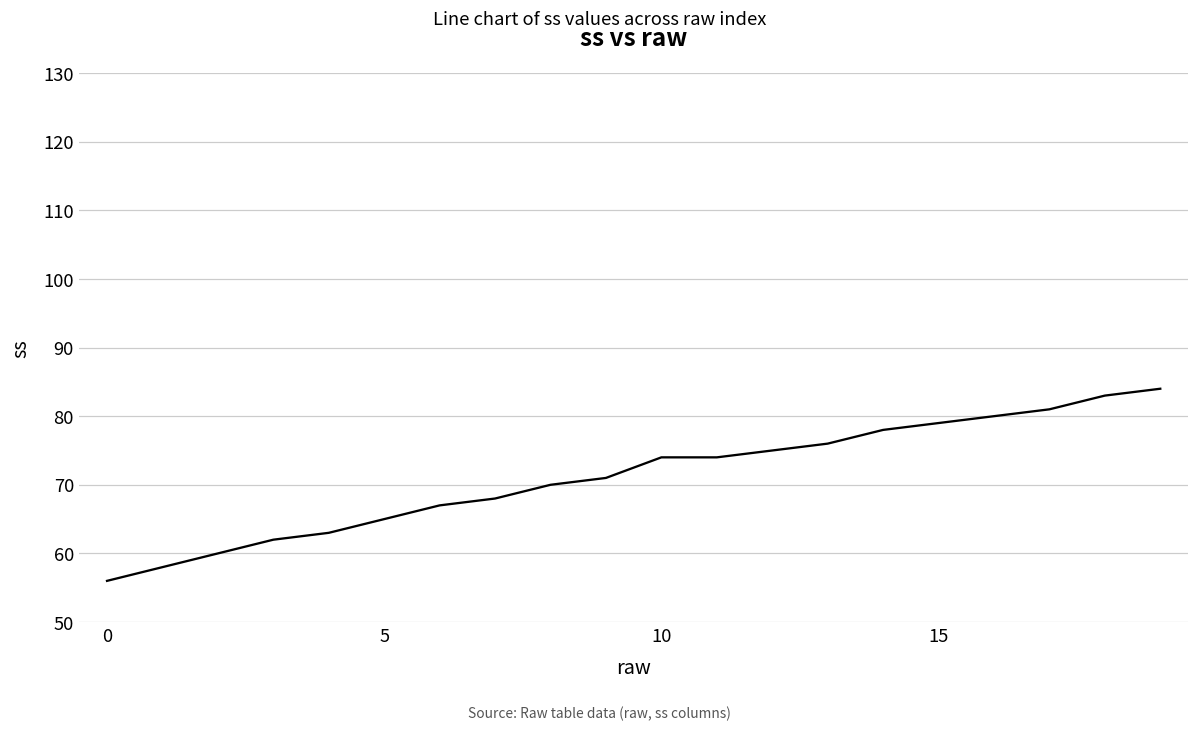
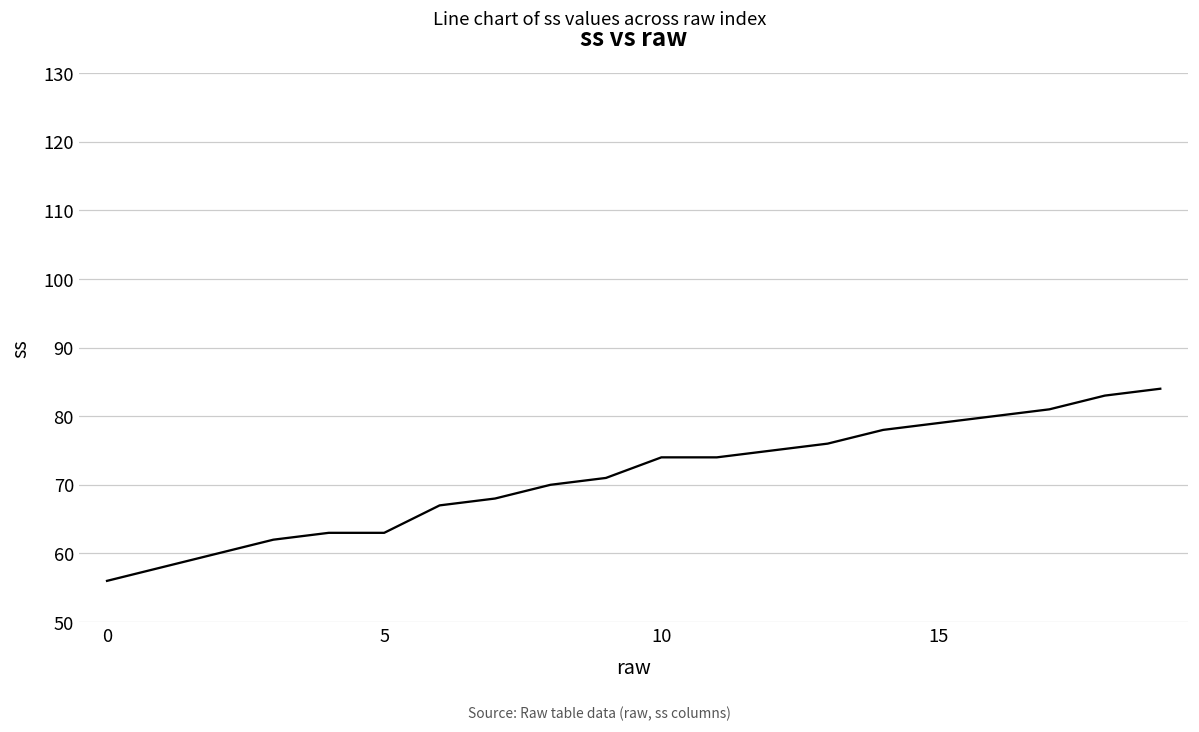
  {
    "0": 56,
-   "5": 65,
+   "5": 63,
    "10": 74,
    "15": 79
  }
